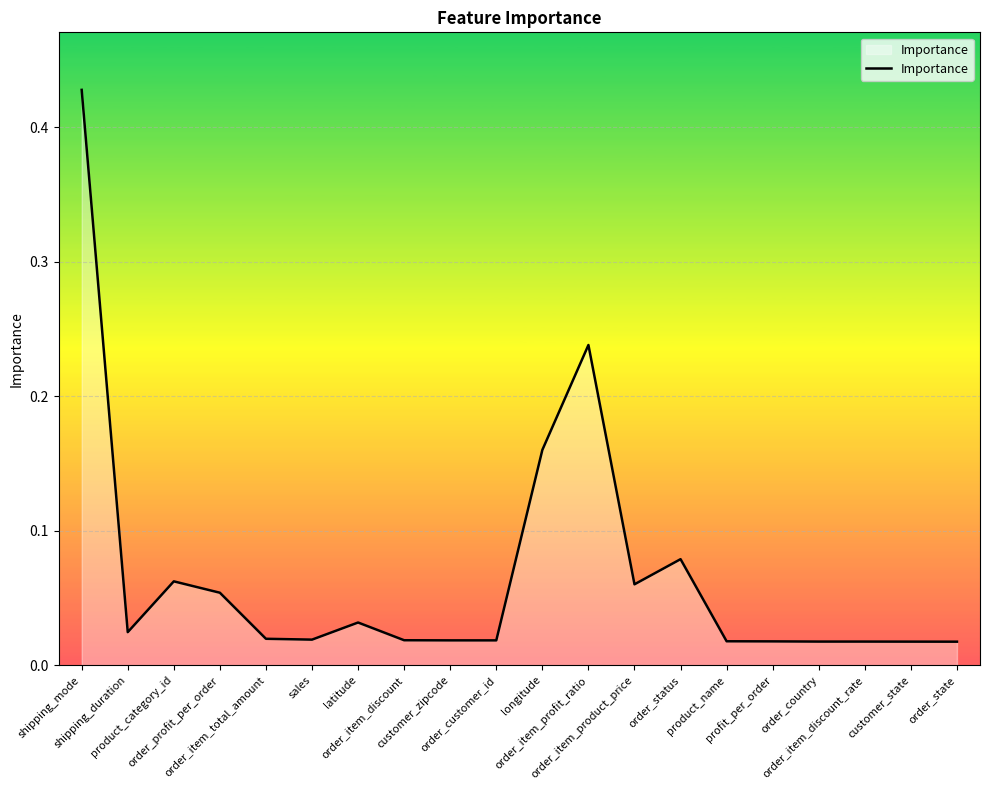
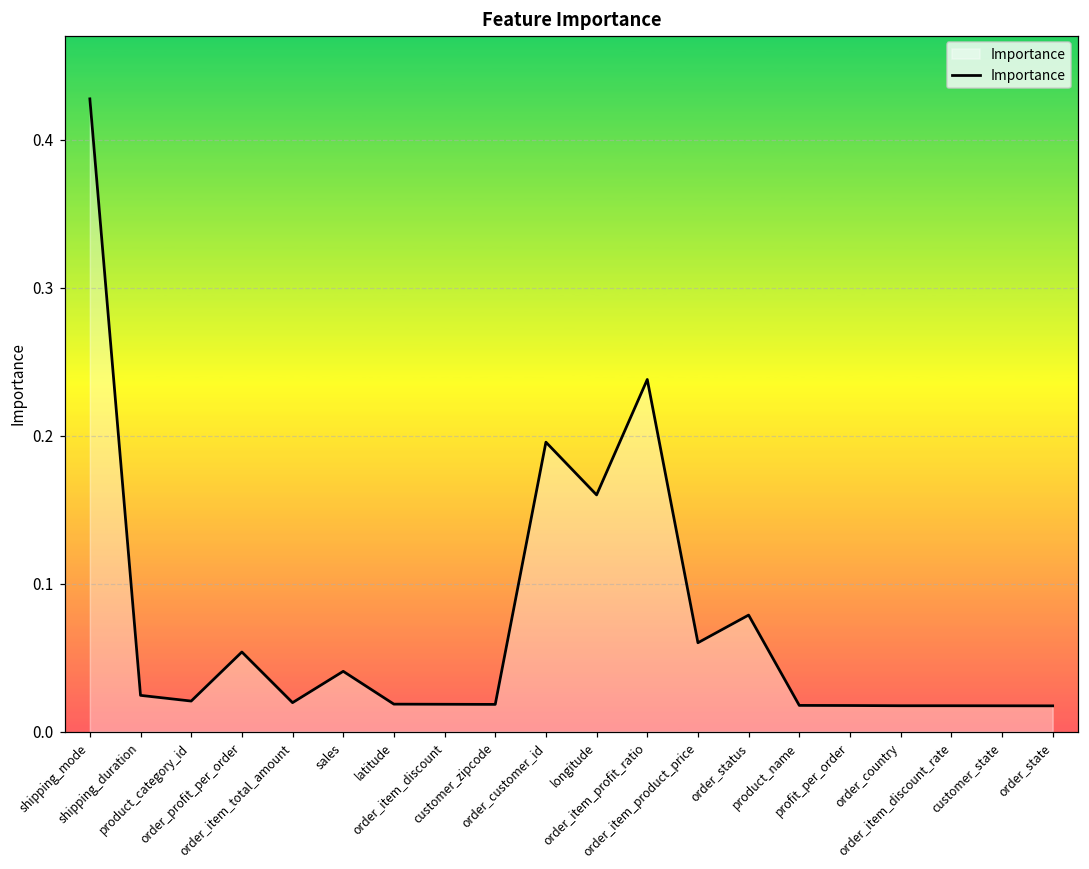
  {
    "shipping_mode": 0.428,
    "shipping_duration": 0.025,
-   "product_category_id": 0.062,
+   "product_category_id": 0.021,
    "order_profit_per_order": 0.054,
    "order_item_total_amount": 0.020,
-   "sales": 0.019,
-   "latitude": 0.032,
+   "sales": 0.041,
+   "latitude": 0.019,
    "order_item_discount": 0.019,
    "customer_zipcode": 0.018,
-   "order_customer_id": 0.018,
+   "order_customer_id": 0.196,
    "longitude": 0.160,
    "order_item_profit_ratio": 0.238,
    "order_item_product_price": 0.060,
    "order_status": 0.079,
    "product_name": 0.018,
    "profit_per_order": 0.018,
    "order_country": 0.018,
    "order_item_discount_rate": 0.018,
    "customer_state": 0.018,
    "order_state": 0.017
  }
